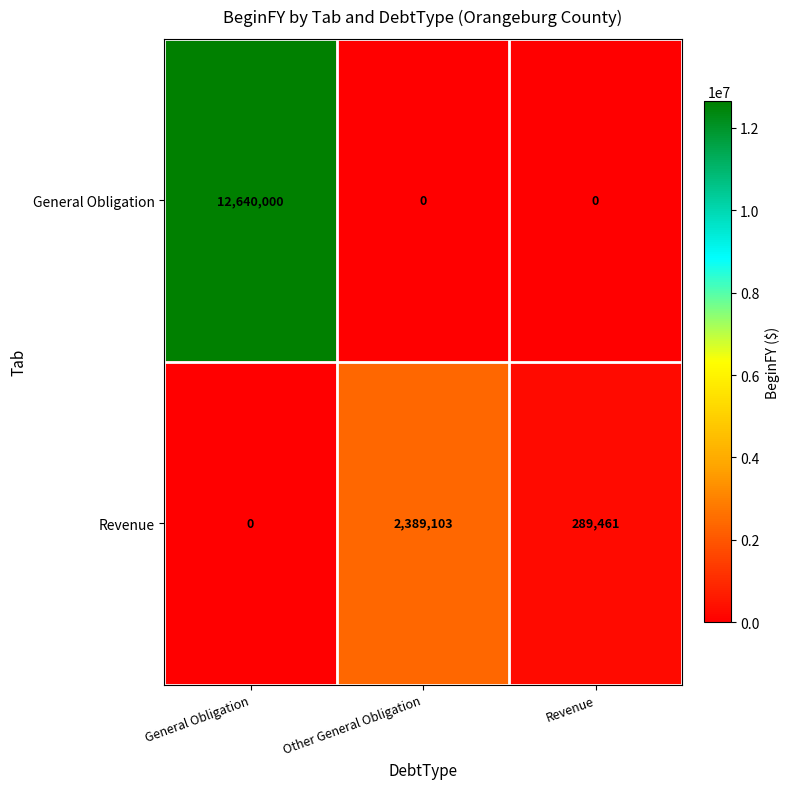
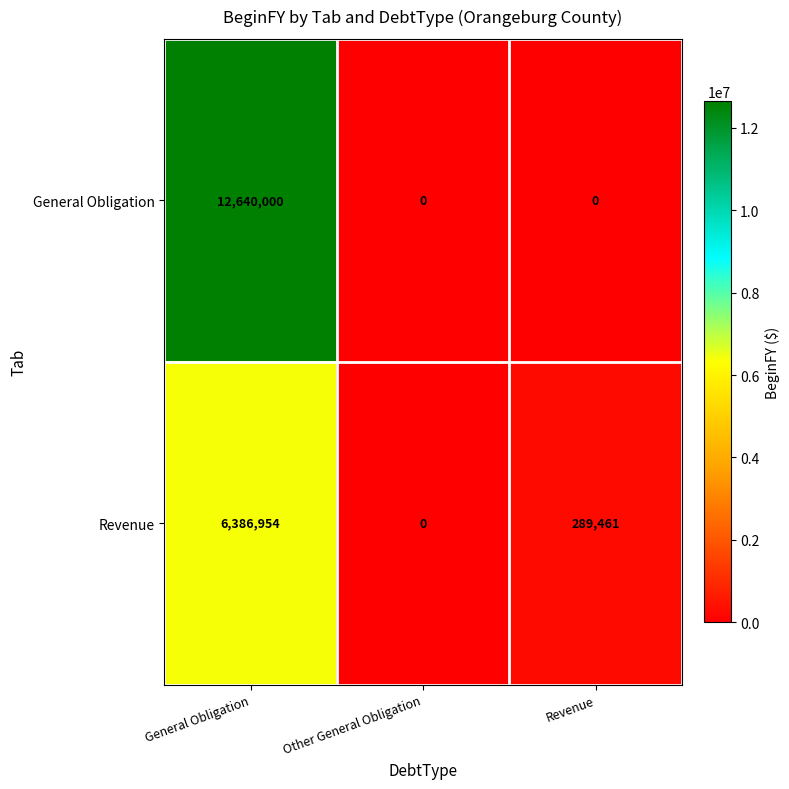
  {
    "General Obligation": {
      "General Obligation": "12,640,000",
      "Other General Obligation": "0",
      "Revenue": "0"
    },
    "Revenue": {
-     "General Obligation": "0",
-     "Other General Obligation": "2,389,103",
+     "General Obligation": "6,386,954",
+     "Other General Obligation": "0",
      "Revenue": "289,461"
    }
  }
